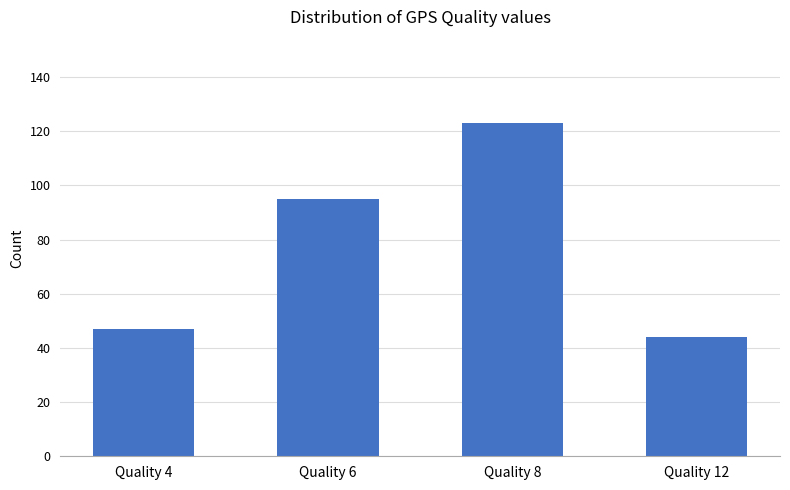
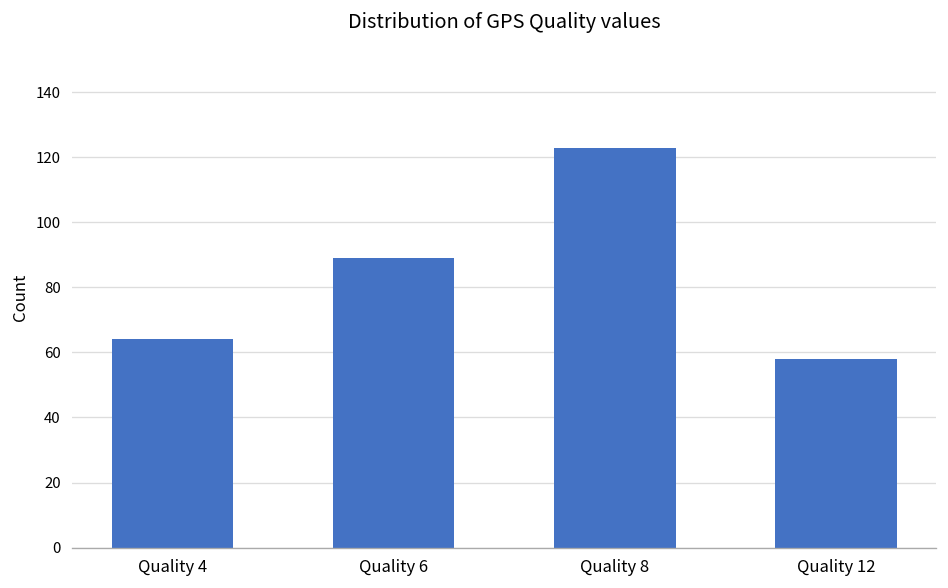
  {
-   "Quality 4": 47,
-   "Quality 6": 95,
+   "Quality 4": 64,
+   "Quality 6": 89,
    "Quality 8": 123,
-   "Quality 12": 44
+   "Quality 12": 58
  }
